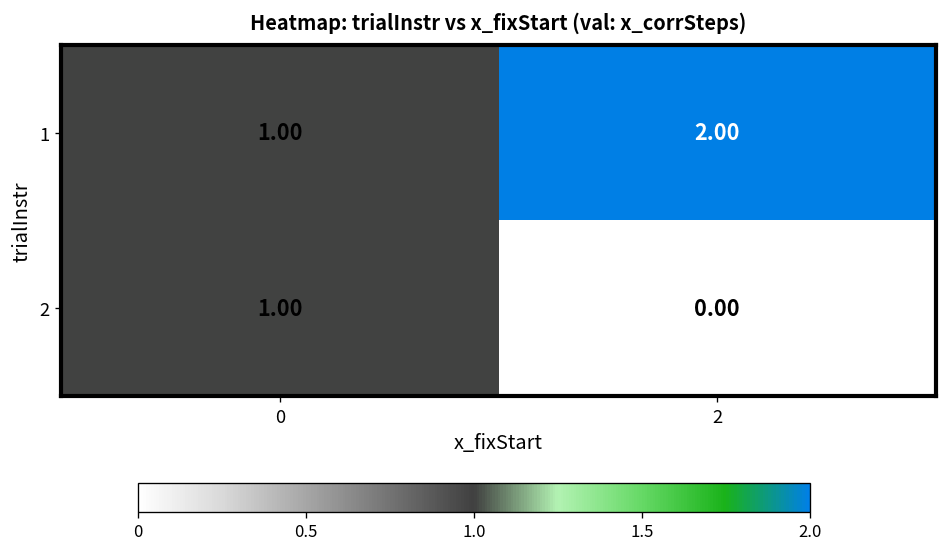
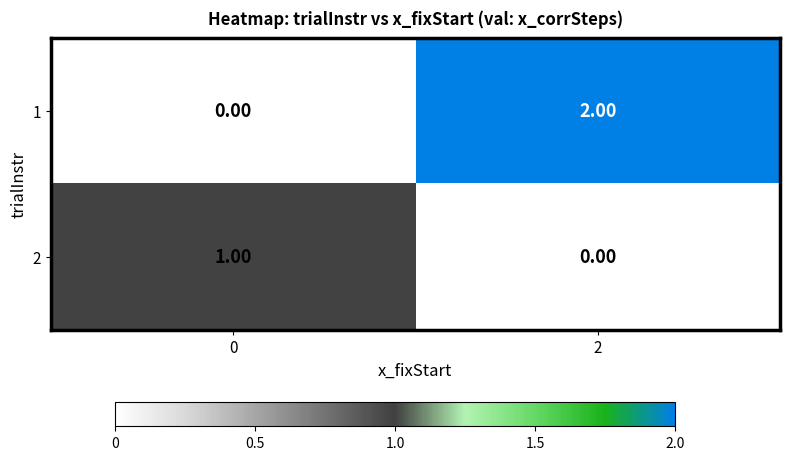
  {
    "1": {
-     "0": 1.00,
+     "0": 0.00,
      "2": 2.00
    },
    "2": {
      "0": 1.00,
      "2": 0.00
    }
  }
